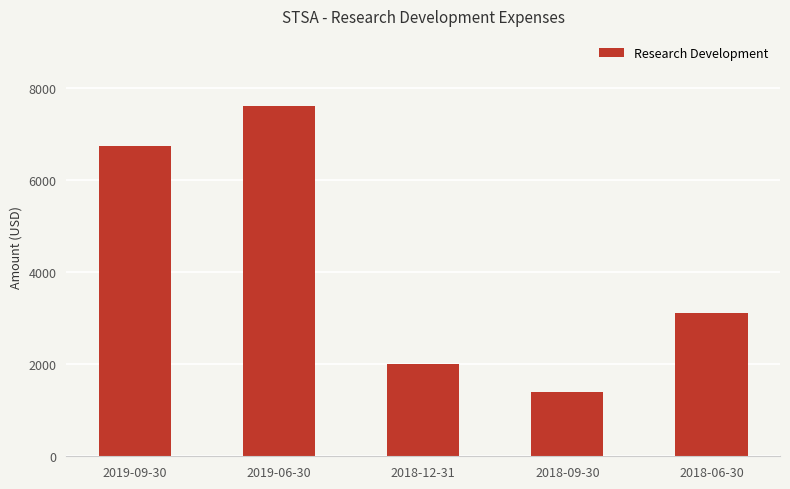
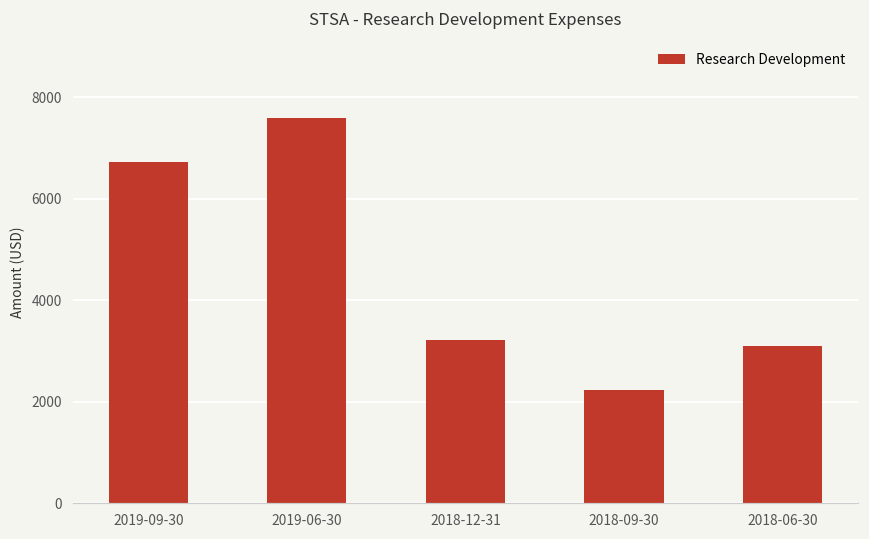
  {
    "2019-09-30": 6700,
    "2019-06-30": 7600,
-   "2018-12-31": 2000,
-   "2018-09-30": 1400,
+   "2018-12-31": 3200,
+   "2018-09-30": 2200,
    "2018-06-30": 3100
  }
